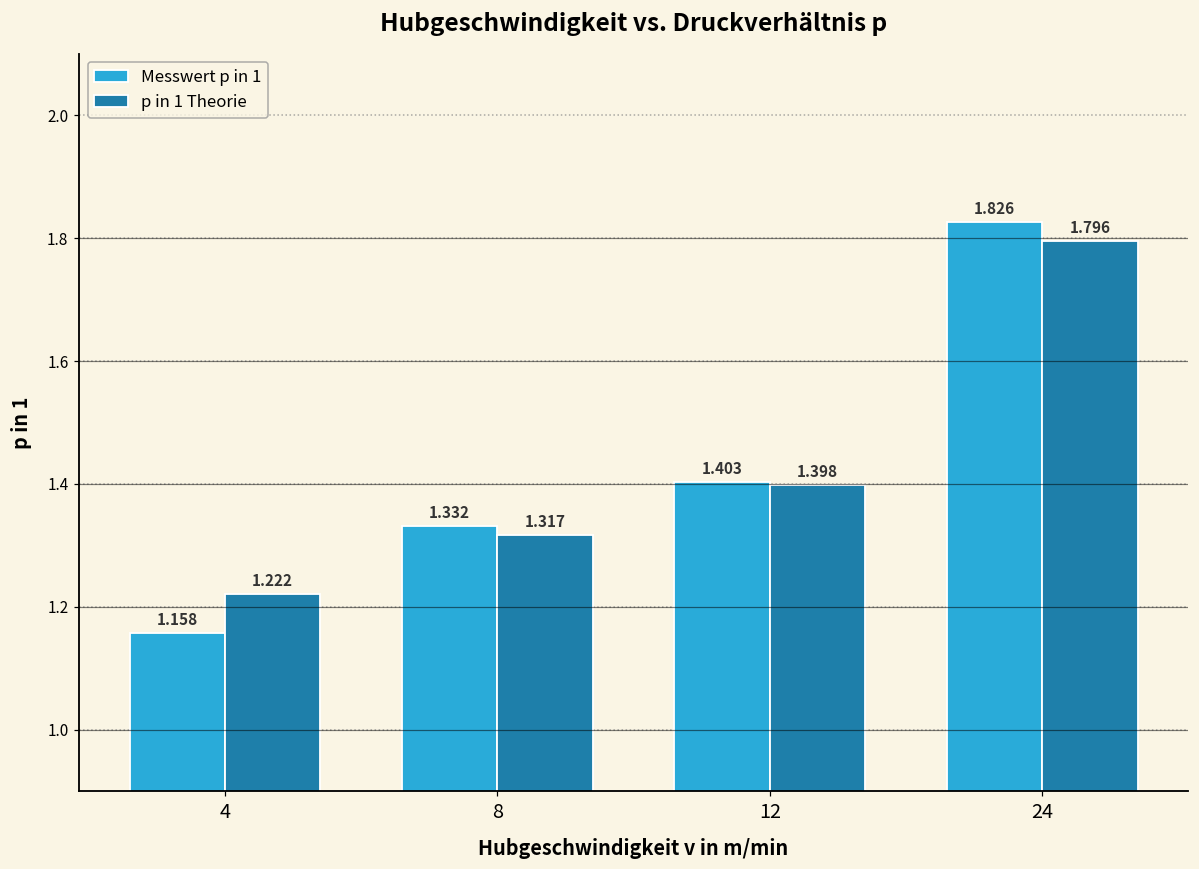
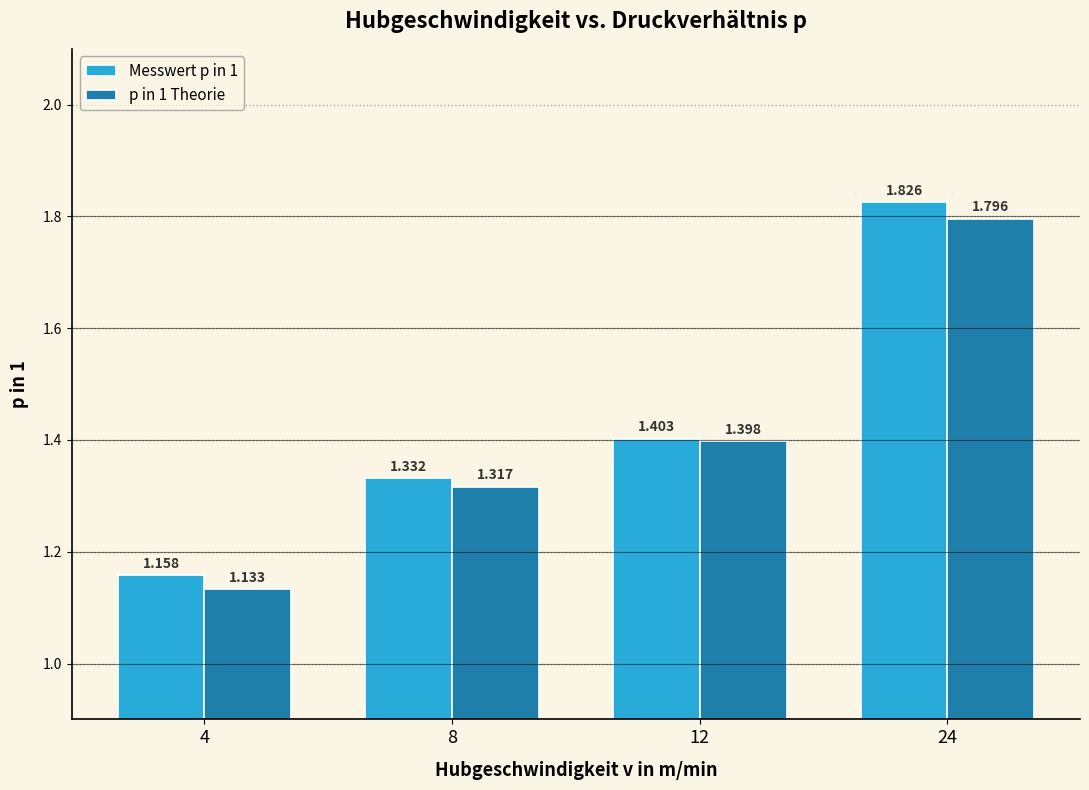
  {
    "Messwert p in 1": {
      "4": 1.158,
      "8": 1.332,
      "12": 1.403,
      "24": 1.826
    },
    "p in 1 Theorie": {
-     "4": 1.222,
+     "4": 1.133,
      "8": 1.317,
      "12": 1.398,
      "24": 1.796
    }
  }
